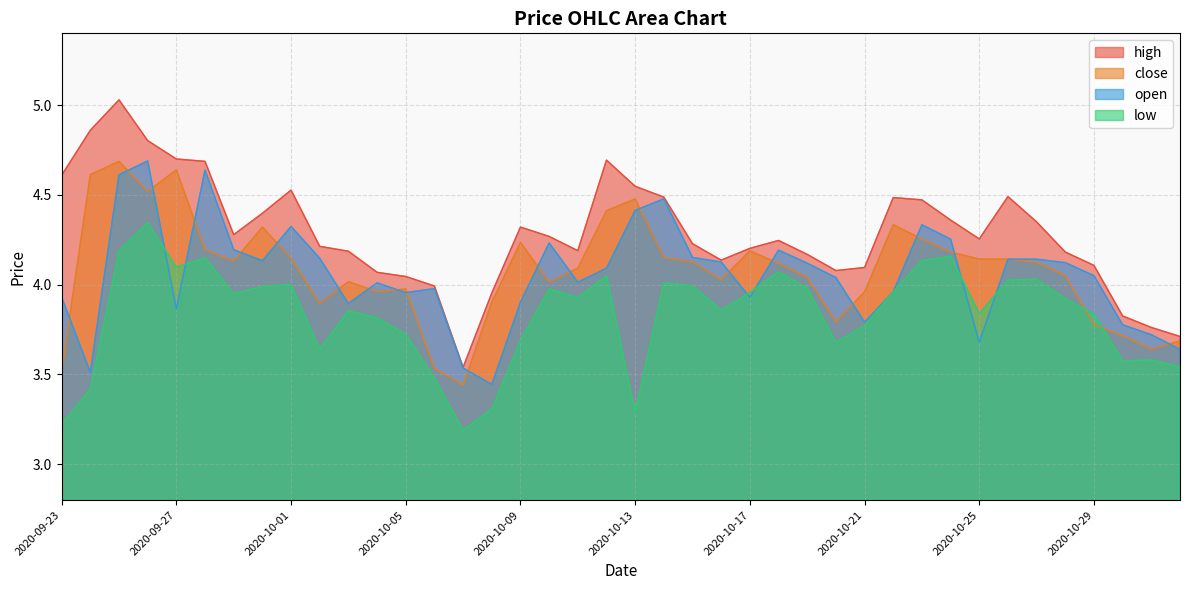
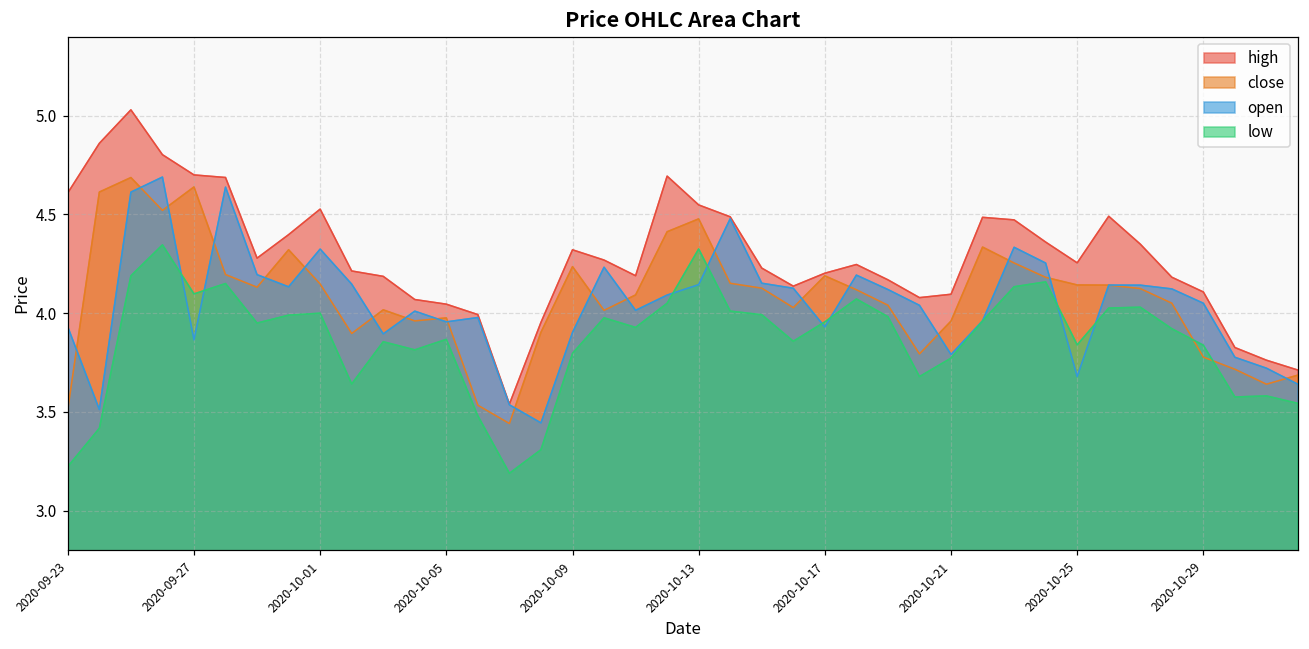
  {
    "open": {
      "2020-09-23": 3.93,
      "2020-09-27": 3.86,
      "2020-10-01": 4.32,
      "2020-10-05": 3.96,
      "2020-10-09": 3.90,
-     "2020-10-13": 4.41,
+     "2020-10-13": 4.14,
      "2020-10-17": 3.93,
      "2020-10-21": 3.79,
      "2020-10-25": 3.68,
      "2020-10-29": 4.05
    },
    "low": {
      "2020-09-23": 3.22,
      "2020-09-27": 4.10,
      "2020-10-01": 4.00,
-     "2020-10-05": 3.72,
-     "2020-10-09": 3.69,
-     "2020-10-13": 3.29,
+     "2020-10-05": 3.87,
+     "2020-10-09": 3.80,
+     "2020-10-13": 4.33,
      "2020-10-17": 3.96,
      "2020-10-21": 3.77,
      "2020-10-25": 3.84,
      "2020-10-29": 3.84
    }
  }
